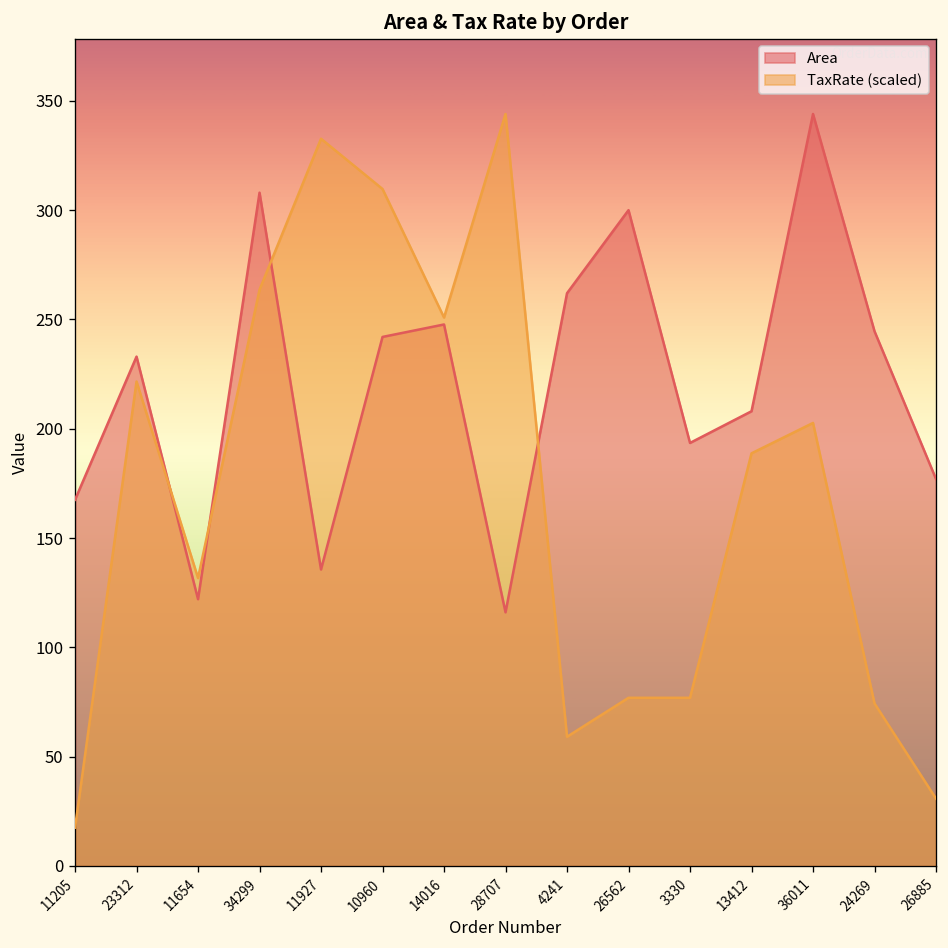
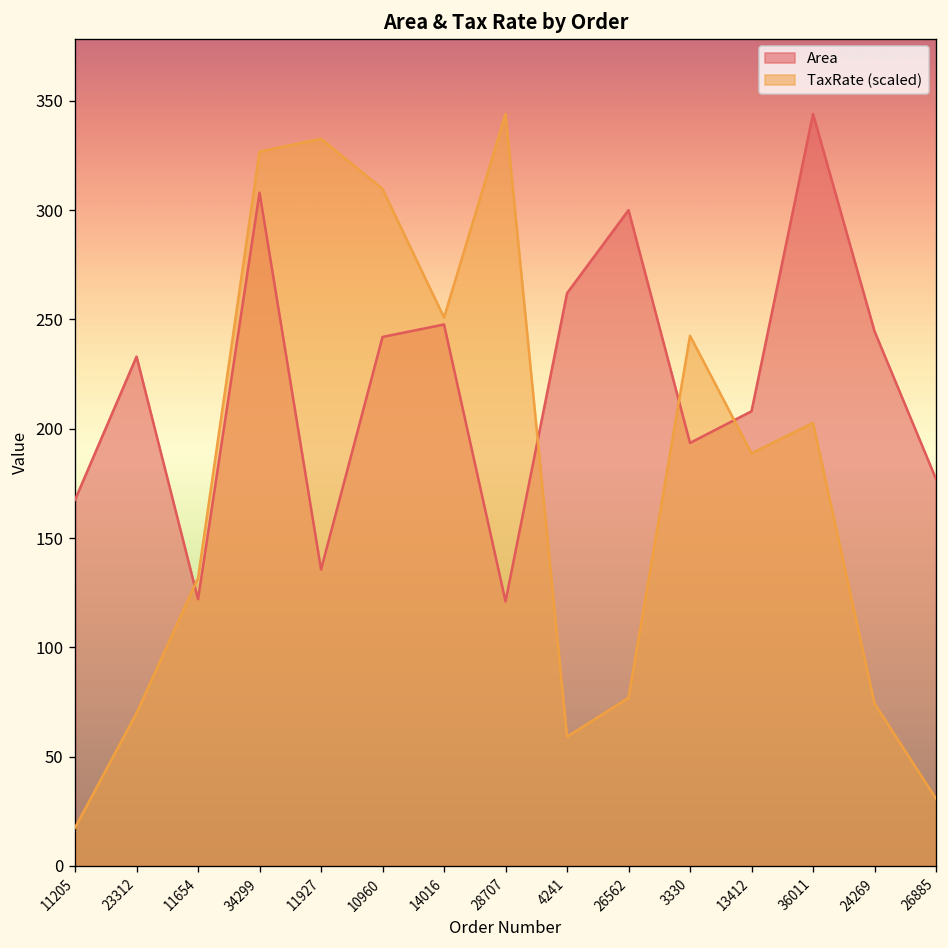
  {
    "Area": {
      "11205": 168,
      "23312": 233,
      "11654": 122,
      "34299": 308,
      "11927": 136,
      "10960": 242,
      "14016": 248,
-     "28707": 116,
+     "28707": 121,
      "4241": 262,
      "26562": 300,
      "3330": 194,
      "13412": 208,
      "36011": 344,
      "24269": 245,
      "26885": 177
    },
    "TaxRate (scaled)": {
      "11205": 17,
-     "23312": 222,
+     "23312": 70,
      "11654": 132,
-     "34299": 264,
+     "34299": 327,
      "11927": 333,
      "10960": 310,
      "14016": 251,
      "28707": 344,
      "4241": 59,
      "26562": 77,
-     "3330": 77,
+     "3330": 243,
      "13412": 189,
      "36011": 203,
      "24269": 74,
      "26885": 31
    }
  }
